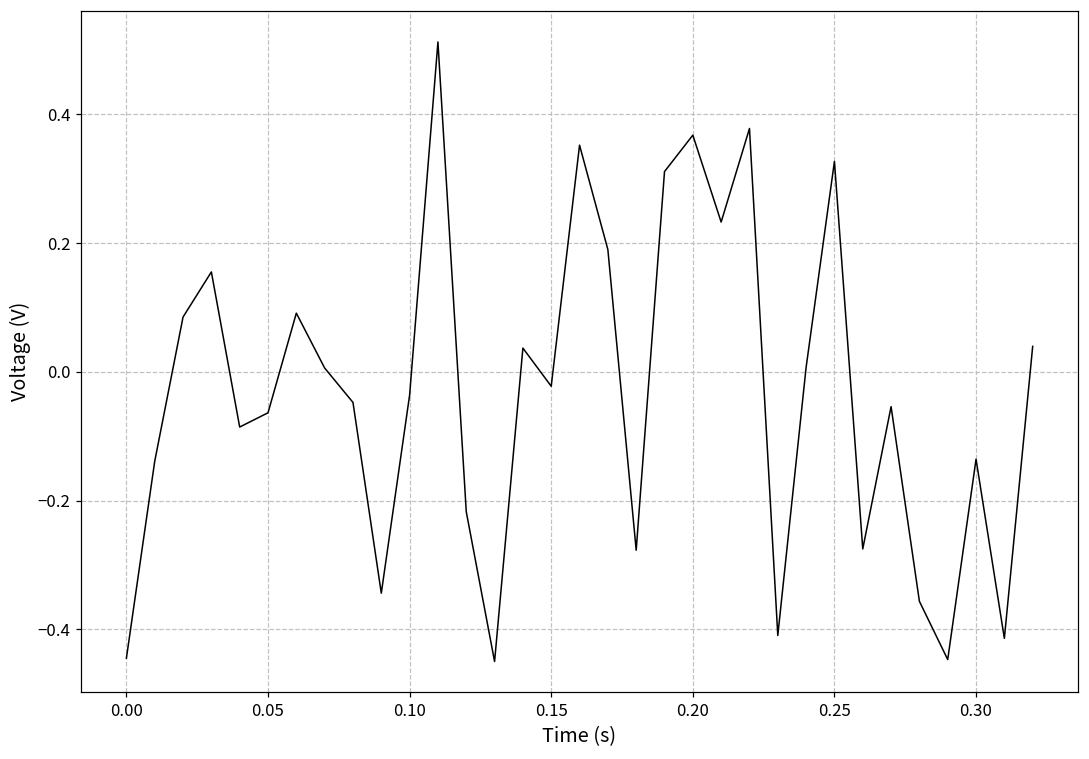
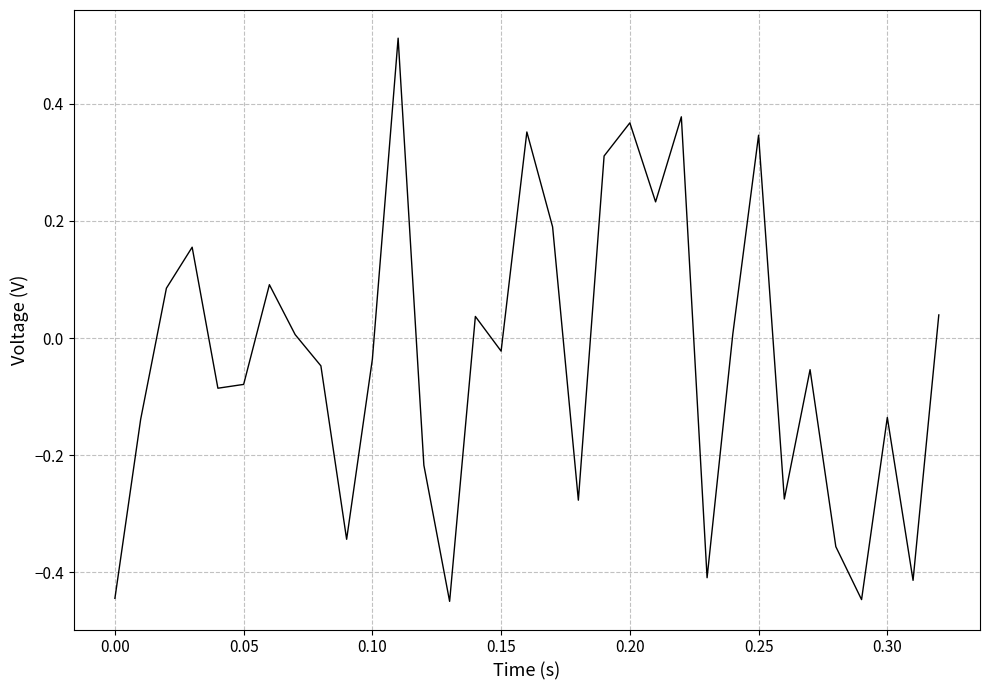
  {
    "0.00": -0.44,
-   "0.05": -0.06,
+   "0.05": -0.08,
    "0.10": -0.04,
    "0.15": -0.02,
    "0.20": 0.37,
-   "0.25": 0.33,
+   "0.25": 0.35,
    "0.30": -0.14
  }
